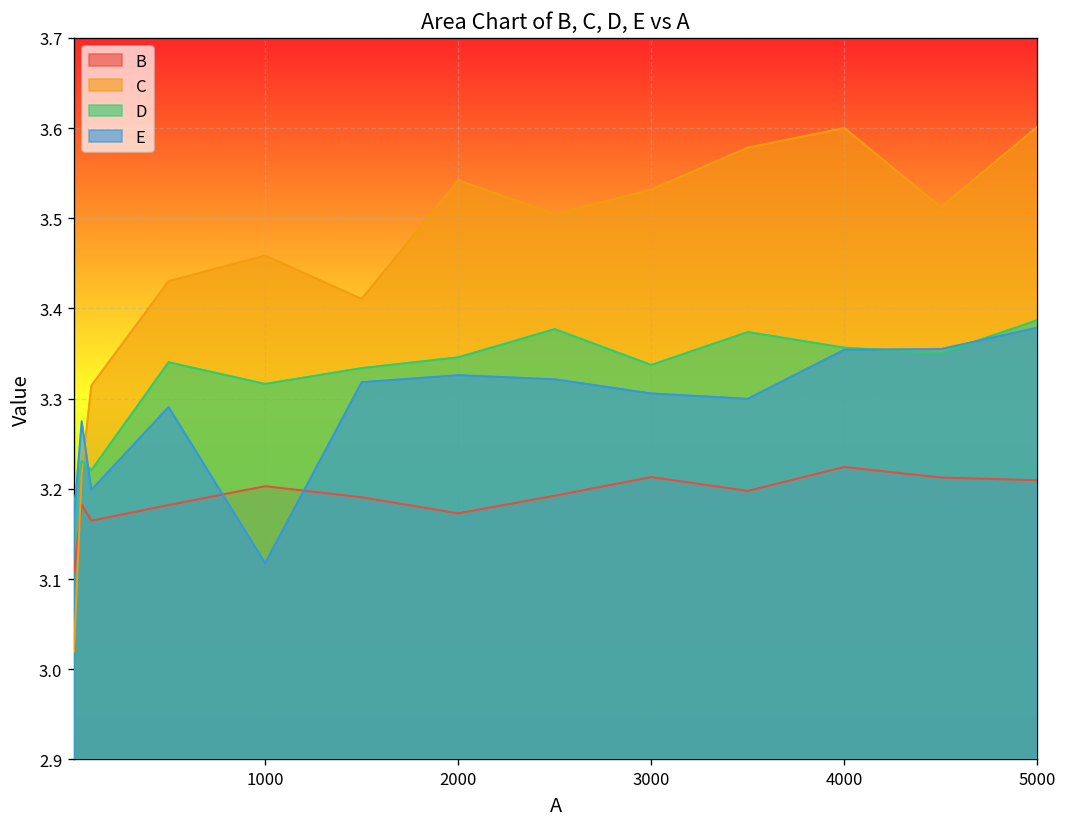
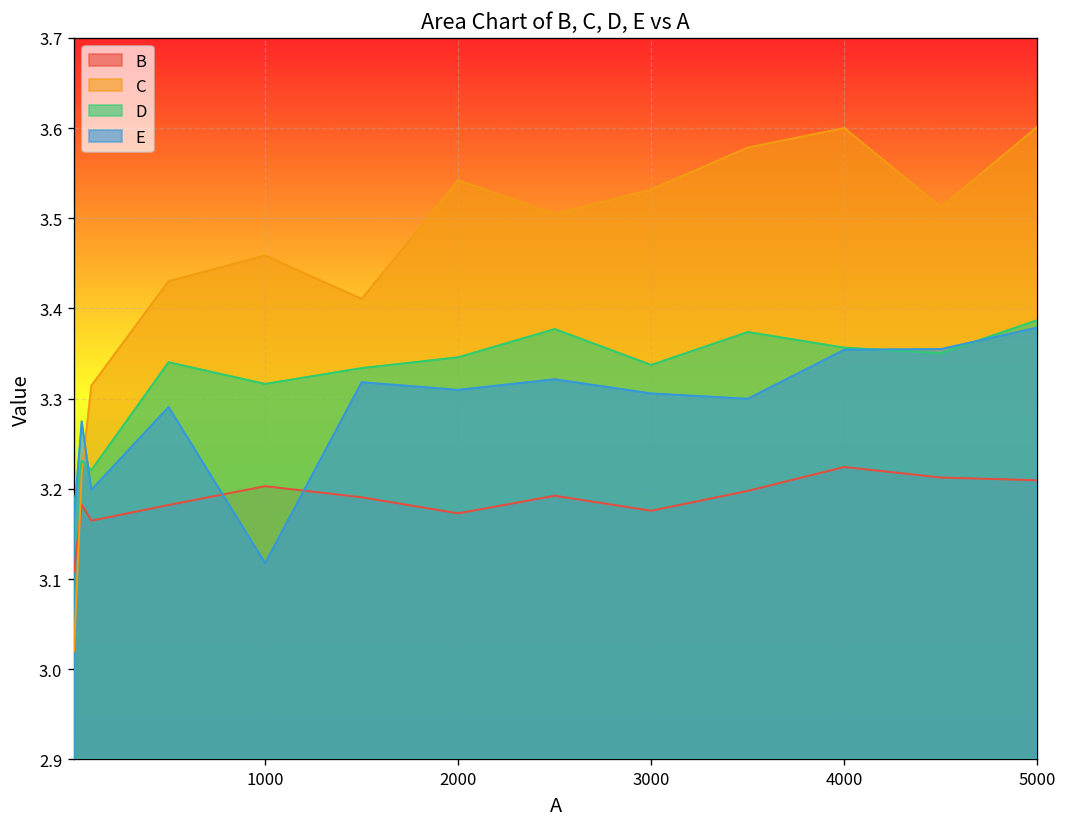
  {
    "B": {
      "1000": 3.20,
      "2000": 3.17,
-     "3000": 3.21,
+     "3000": 3.18,
      "4000": 3.22,
      "5000": 3.21
    },
    "C": {
      "1000": 3.46,
      "2000": 3.54,
      "3000": 3.53,
      "4000": 3.60,
      "5000": 3.60
    },
    "D": {
      "1000": 3.32,
      "2000": 3.35,
      "3000": 3.34,
      "5000": 3.39
    },
    "E": {
      "1000": 3.12,
-     "2000": 3.33,
+     "2000": 3.31,
      "3000": 3.31,
      "5000": 3.38
    }
  }
